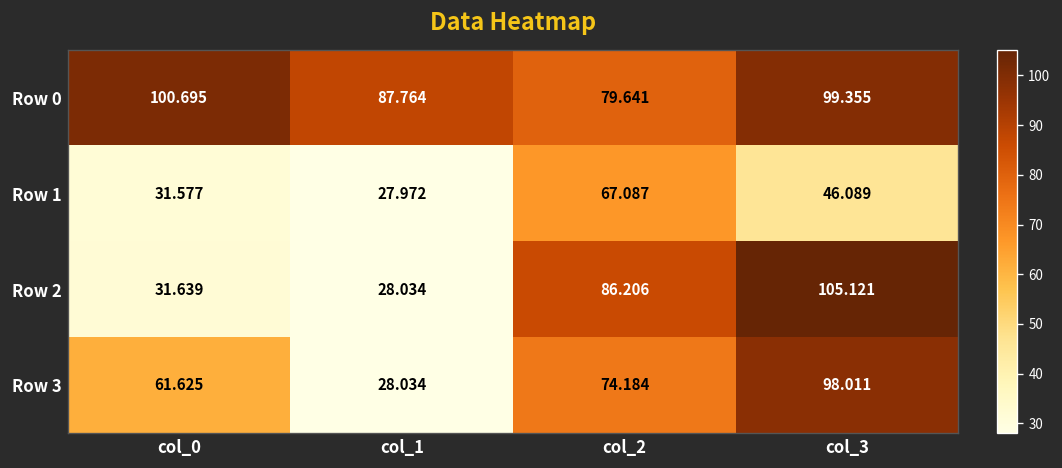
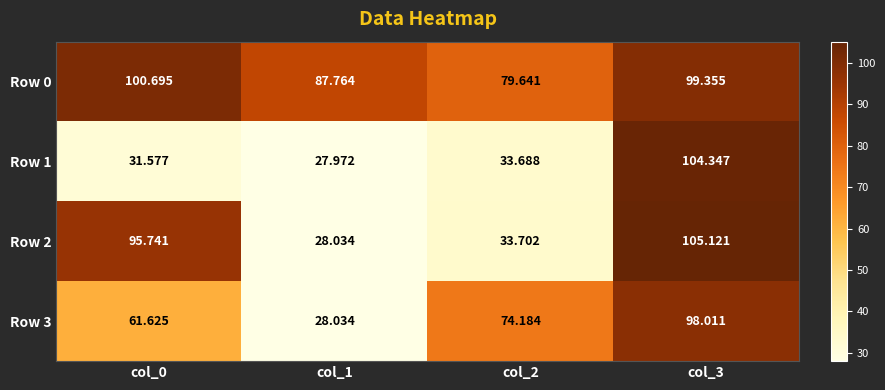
  {
    "Row 0": {
      "col_0": 100.695,
      "col_1": 87.764,
      "col_2": 79.641,
      "col_3": 99.355
    },
    "Row 1": {
      "col_0": 31.577,
      "col_1": 27.972,
-     "col_2": 67.087,
-     "col_3": 46.089
+     "col_2": 33.688,
+     "col_3": 104.347
    },
    "Row 2": {
-     "col_0": 31.639,
+     "col_0": 95.741,
      "col_1": 28.034,
-     "col_2": 86.206,
+     "col_2": 33.702,
      "col_3": 105.121
    },
    "Row 3": {
      "col_0": 61.625,
      "col_1": 28.034,
      "col_2": 74.184,
      "col_3": 98.011
    }
  }
